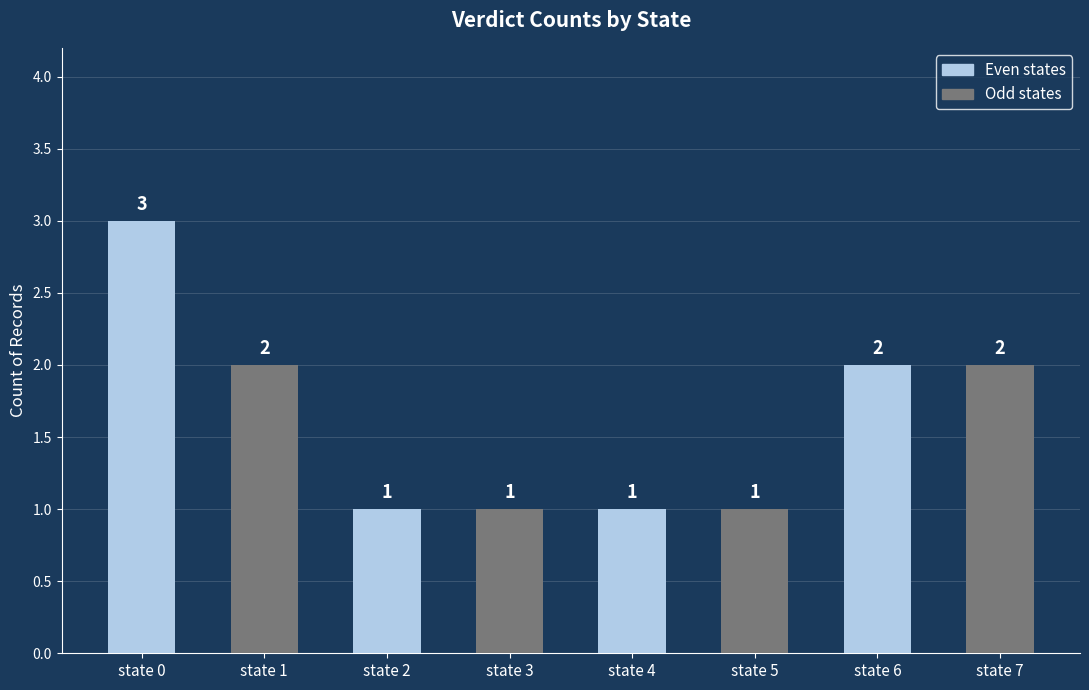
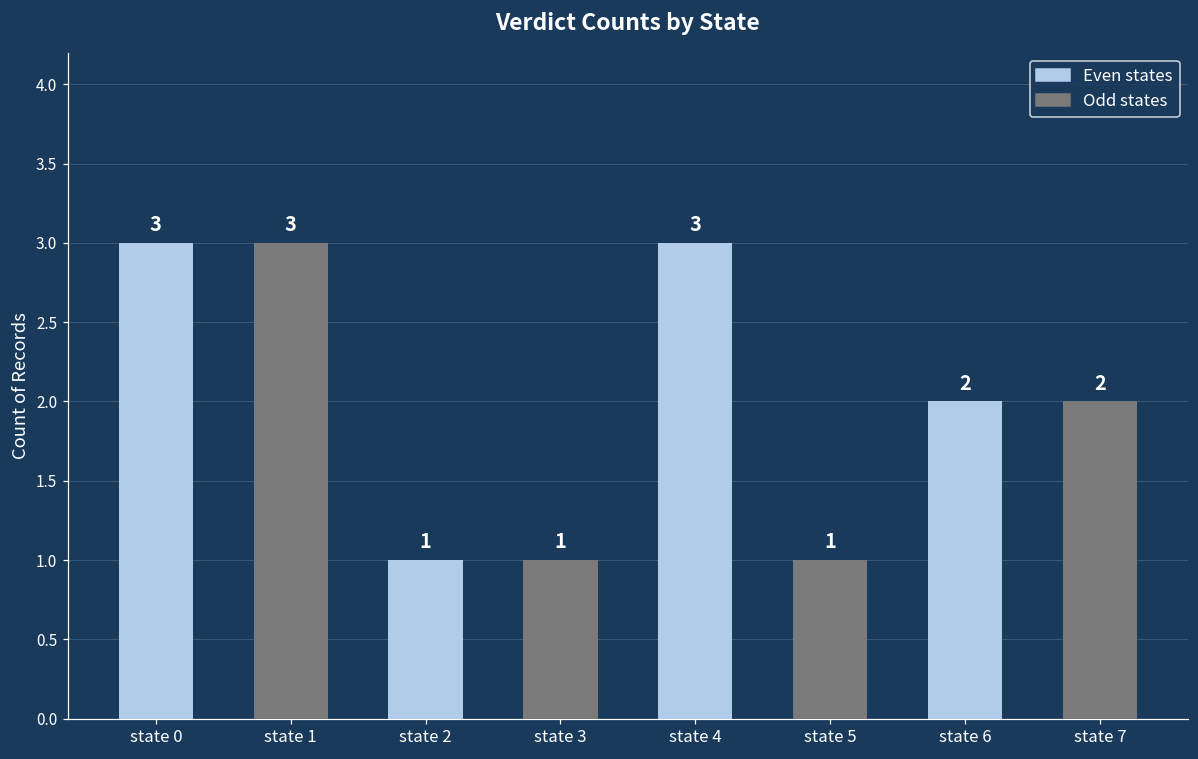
  {
    "state 0": 3,
-   "state 1": 2,
+   "state 1": 3,
    "state 2": 1,
    "state 3": 1,
-   "state 4": 1,
+   "state 4": 3,
    "state 5": 1,
    "state 6": 2,
    "state 7": 2
  }
